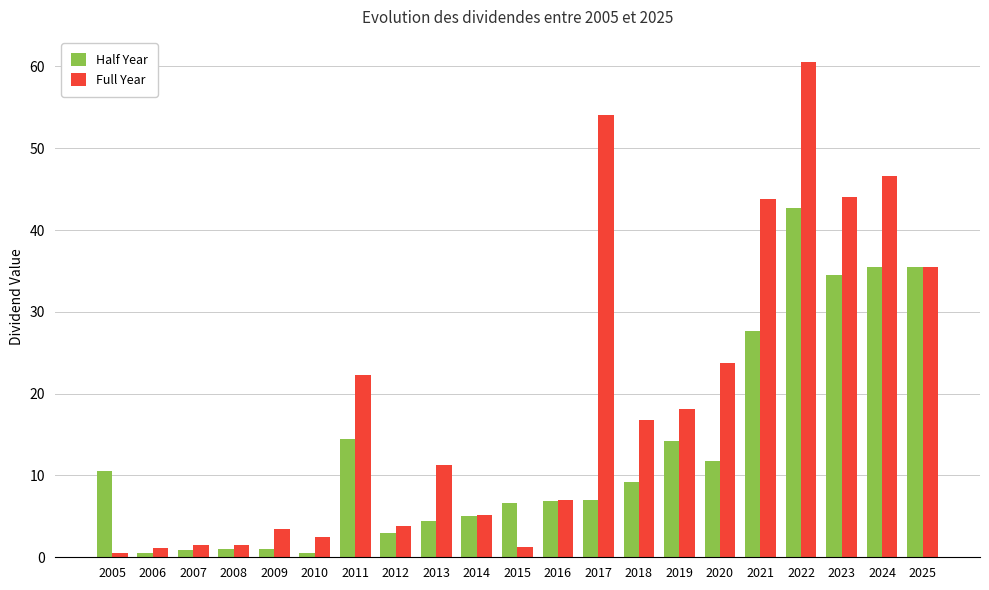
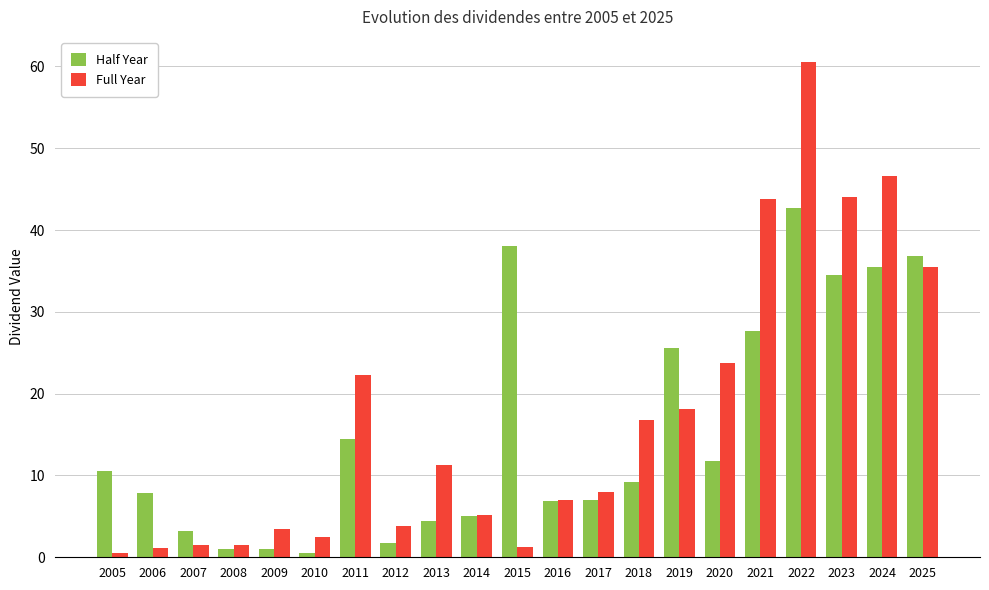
  {
    "Half Year": {
      "2005": 11,
-     "2006": 1,
-     "2007": 1,
+     "2006": 8,
+     "2007": 3,
      "2008": 1,
      "2009": 1,
      "2010": 1,
      "2011": 15,
-     "2012": 3,
+     "2012": 2,
      "2013": 4,
      "2014": 5,
-     "2015": 7,
+     "2015": 38,
      "2016": 7,
      "2017": 7,
      "2018": 9,
-     "2019": 14,
+     "2019": 26,
      "2020": 12,
      "2021": 28,
      "2022": 43,
      "2023": 35,
      "2024": 36,
-     "2025": 36
+     "2025": 37
    },
    "Full Year": {
      "2005": 1,
      "2006": 1,
      "2007": 2,
      "2008": 2,
      "2009": 3,
      "2010": 3,
      "2011": 22,
      "2012": 4,
      "2013": 11,
      "2014": 5,
      "2015": 1,
      "2016": 7,
-     "2017": 54,
+     "2017": 8,
      "2018": 17,
      "2019": 18,
      "2020": 24,
      "2021": 44,
      "2022": 61,
      "2023": 44,
      "2024": 47,
      "2025": 36
    }
  }
